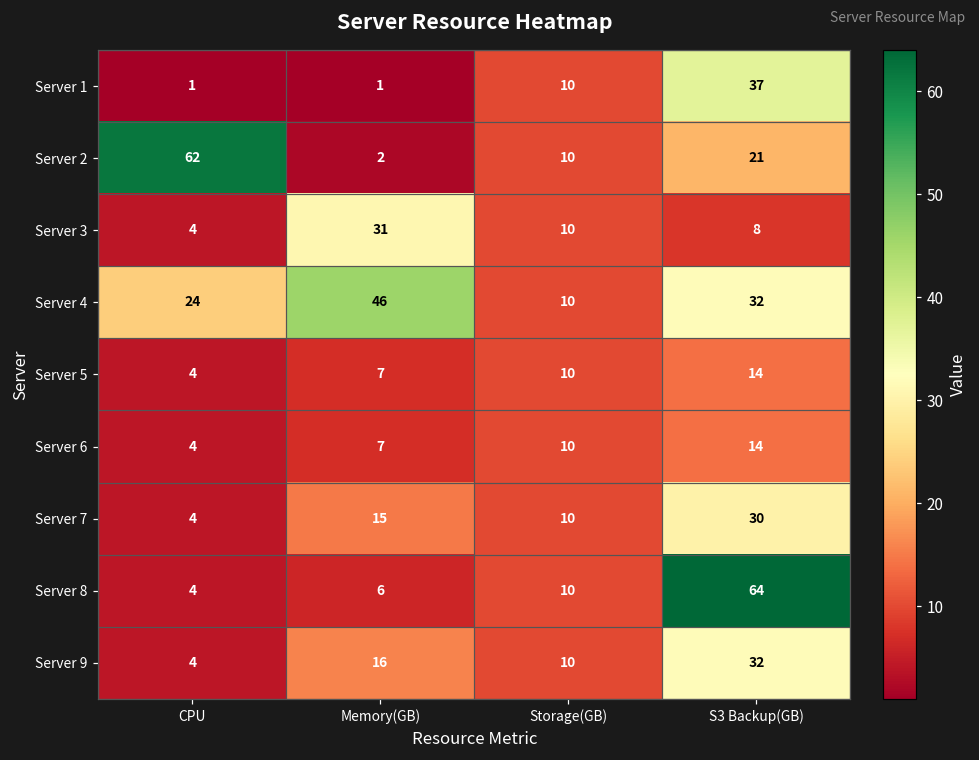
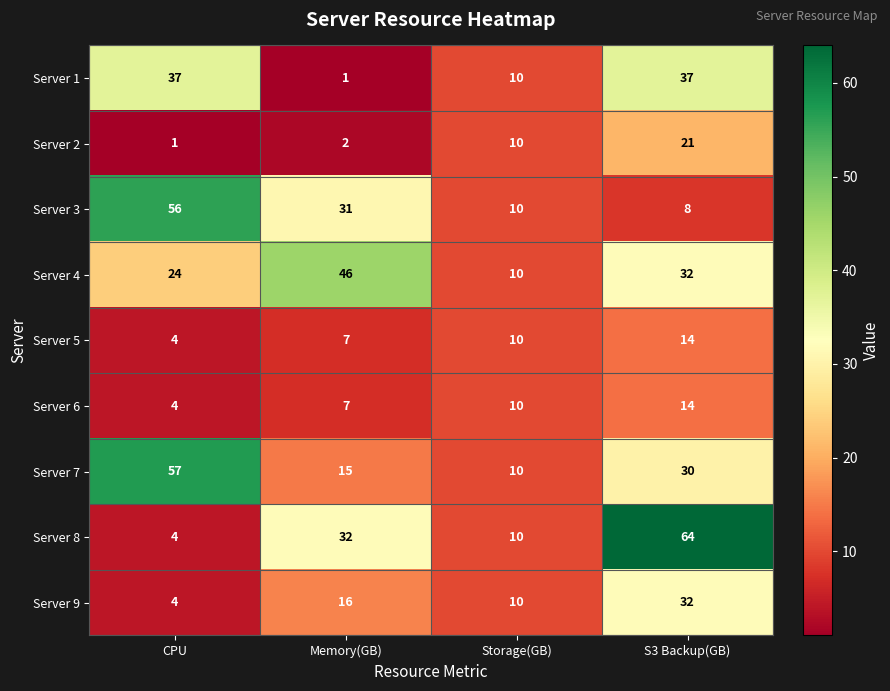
  {
    "Server 1": {
-     "CPU": 1,
+     "CPU": 37,
      "Memory(GB)": 1,
      "Storage(GB)": 10,
      "S3 Backup(GB)": 37
    },
    "Server 2": {
-     "CPU": 62,
+     "CPU": 1,
      "Memory(GB)": 2,
      "Storage(GB)": 10,
      "S3 Backup(GB)": 21
    },
    "Server 3": {
-     "CPU": 4,
+     "CPU": 56,
      "Memory(GB)": 31,
      "Storage(GB)": 10,
      "S3 Backup(GB)": 8
    },
    "Server 4": {
      "CPU": 24,
      "Memory(GB)": 46,
      "Storage(GB)": 10,
      "S3 Backup(GB)": 32
    },
    "Server 5": {
      "CPU": 4,
      "Memory(GB)": 7,
      "Storage(GB)": 10,
      "S3 Backup(GB)": 14
    },
    "Server 6": {
      "CPU": 4,
      "Memory(GB)": 7,
      "Storage(GB)": 10,
      "S3 Backup(GB)": 14
    },
    "Server 7": {
-     "CPU": 4,
+     "CPU": 57,
      "Memory(GB)": 15,
      "Storage(GB)": 10,
      "S3 Backup(GB)": 30
    },
    "Server 8": {
      "CPU": 4,
-     "Memory(GB)": 6,
+     "Memory(GB)": 32,
      "Storage(GB)": 10,
      "S3 Backup(GB)": 64
    },
    "Server 9": {
      "CPU": 4,
      "Memory(GB)": 16,
      "Storage(GB)": 10,
      "S3 Backup(GB)": 32
    }
  }
